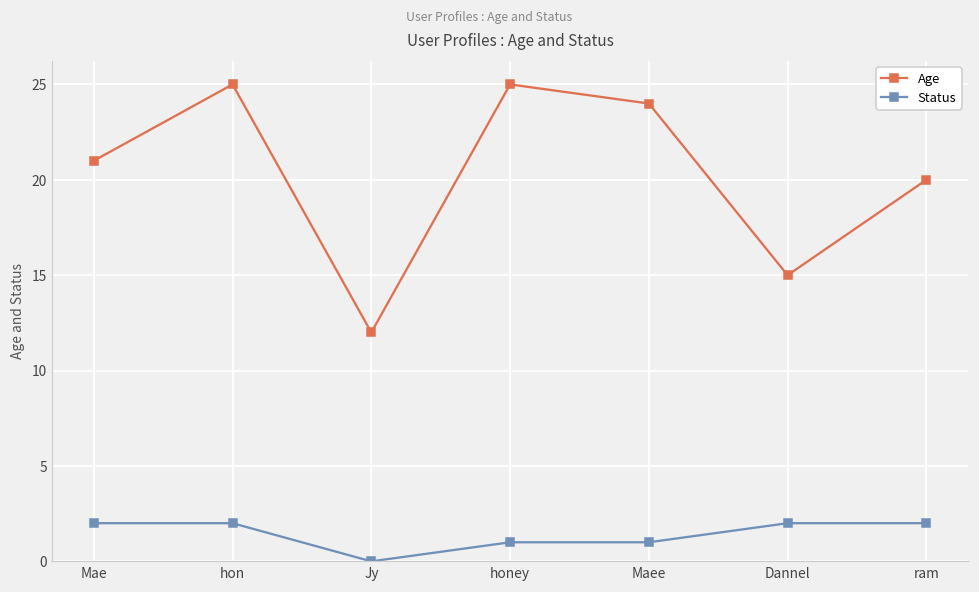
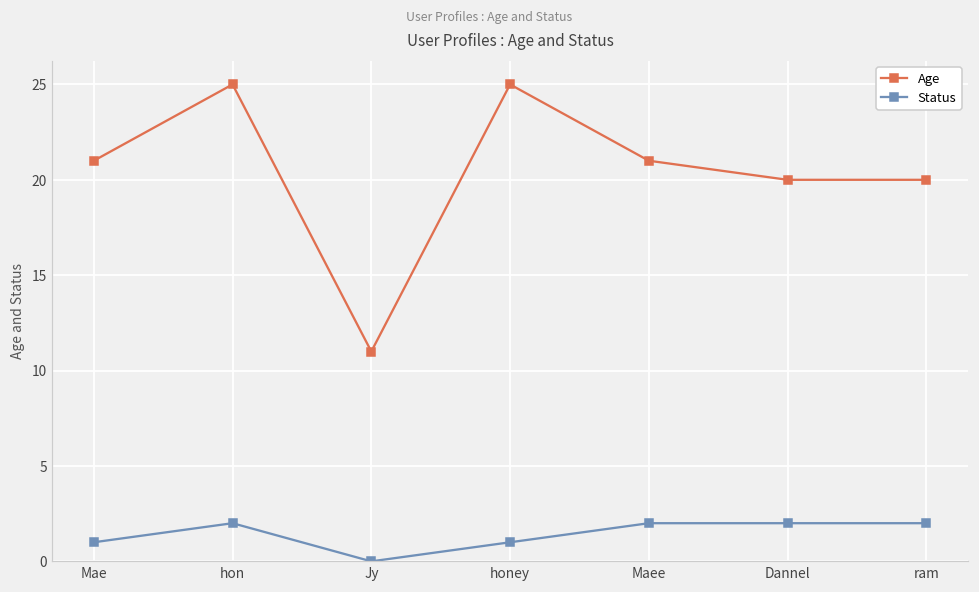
  {
    "Age": {
      "Mae": 21,
      "hon": 25,
-     "Jy": 12,
+     "Jy": 11,
      "honey": 25,
-     "Maee": 24,
-     "Dannel": 15,
+     "Maee": 21,
+     "Dannel": 20,
      "ram": 20
    },
    "Status": {
-     "Mae": 2,
+     "Mae": 1,
      "hon": 2,
      "Jy": 0,
      "honey": 1,
-     "Maee": 1,
+     "Maee": 2,
      "Dannel": 2,
      "ram": 2
    }
  }
